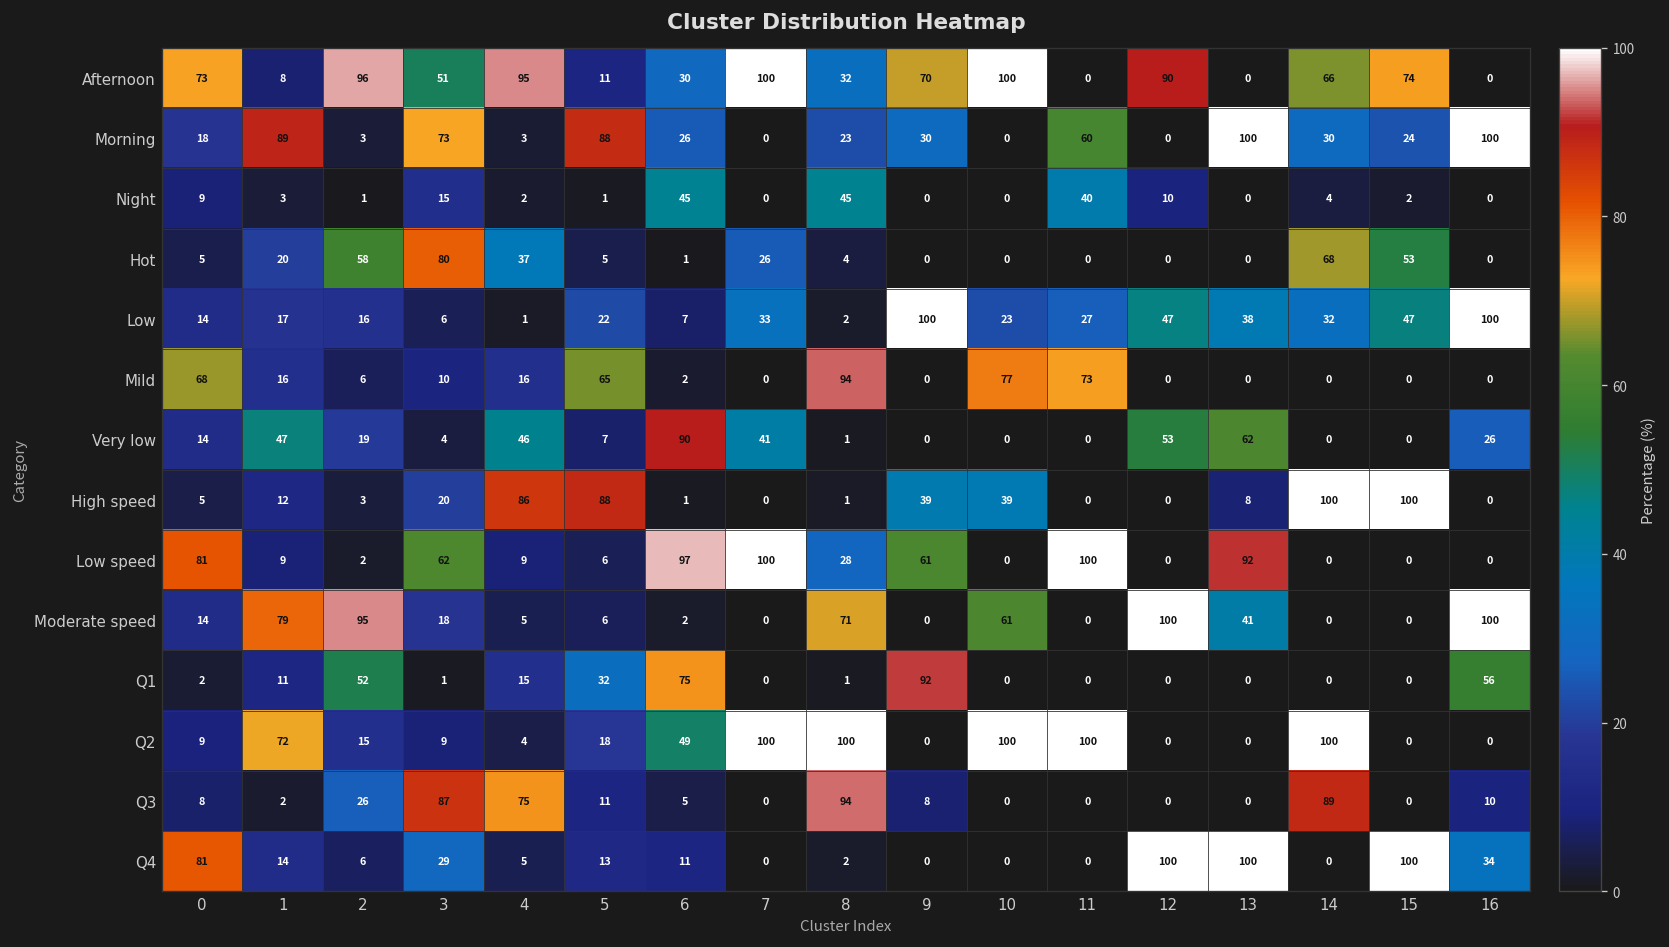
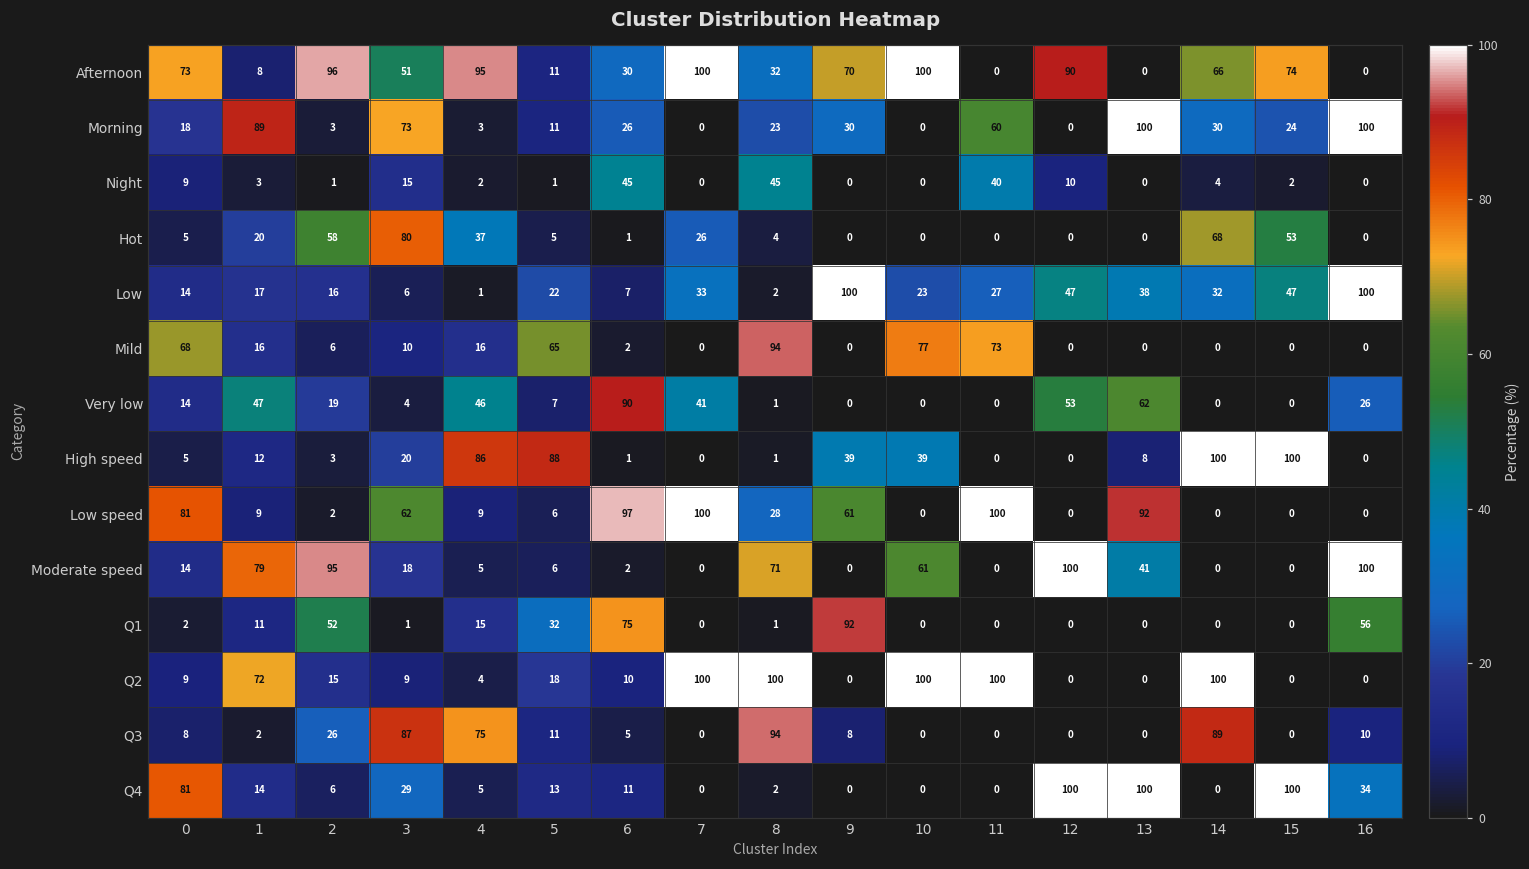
  {
    "Morning": {
      "0": 18,
      "1": 89,
      "2": 3,
      "3": 73,
      "4": 3,
-     "5": 88,
+     "5": 11,
      "6": 26,
      "7": 0,
      "8": 23,
      "9": 30,
      "10": 0,
      "11": 60,
      "12": 0,
      "13": 100,
      "14": 30,
      "15": 24,
      "16": 100
    },
    "Q2": {
      "0": 9,
      "1": 72,
      "2": 15,
      "3": 9,
      "4": 4,
      "5": 18,
-     "6": 49,
+     "6": 10,
      "7": 100,
      "8": 100,
      "9": 0,
      "10": 100,
      "11": 100,
      "12": 0,
      "13": 0,
      "14": 100,
      "15": 0,
      "16": 0
    }
  }
